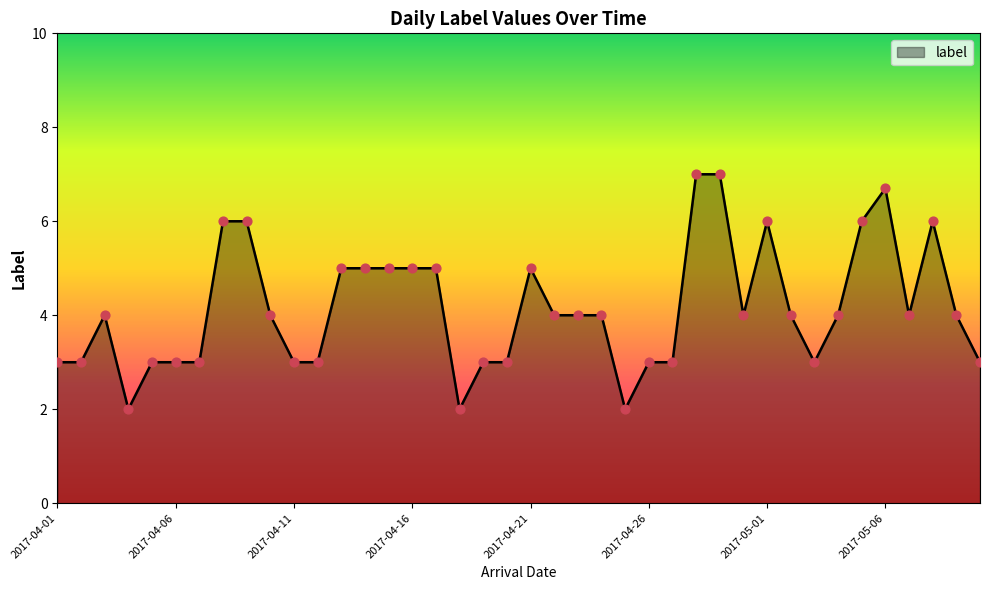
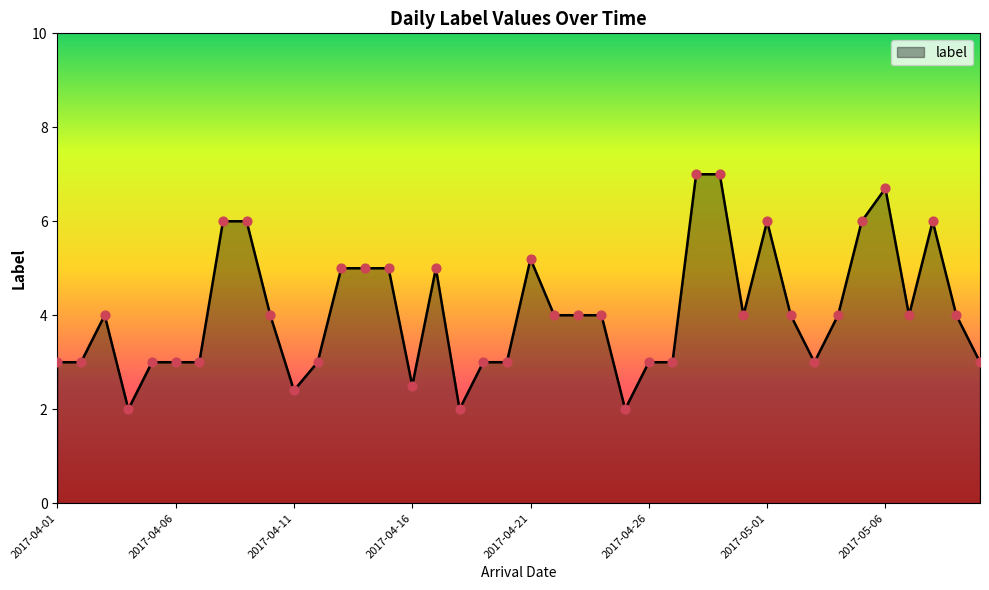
  {
    "2017-04-01": 3.0,
    "2017-04-06": 3.0,
-   "2017-04-11": 3.0,
-   "2017-04-16": 5.0,
-   "2017-04-21": 5.0,
+   "2017-04-11": 2.4,
+   "2017-04-16": 2.5,
+   "2017-04-21": 5.2,
    "2017-04-26": 3.0,
    "2017-05-01": 6.0,
    "2017-05-06": 6.7
  }
